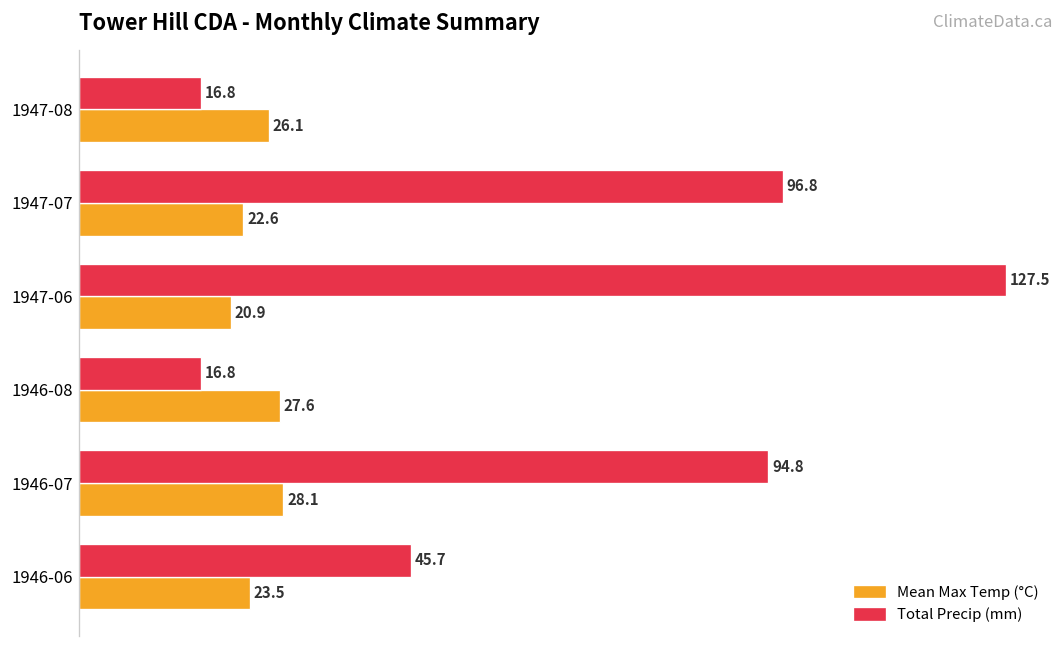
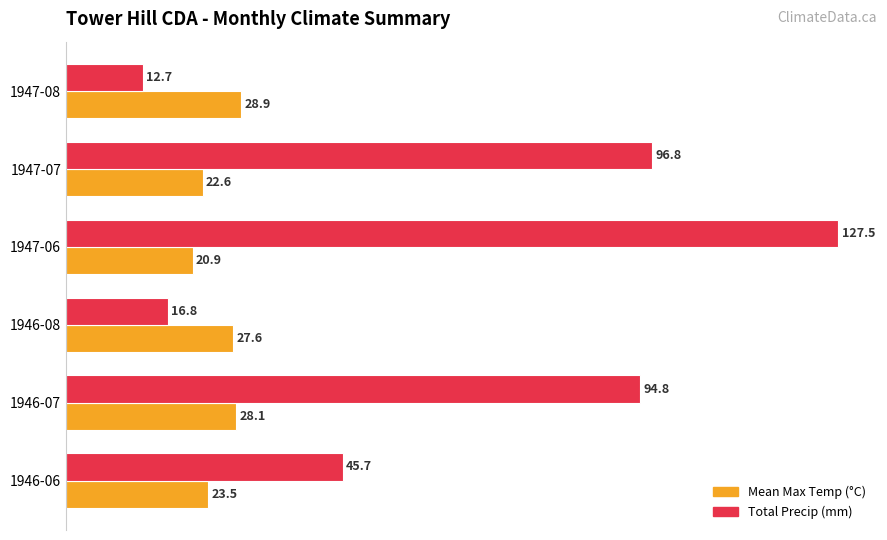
  {
    "Mean Max Temp (°C)": {
-     "1947-08": 26.1,
+     "1947-08": 28.9,
      "1947-07": 22.6,
      "1947-06": 20.9,
      "1946-08": 27.6,
      "1946-07": 28.1,
      "1946-06": 23.5
    },
    "Total Precip (mm)": {
-     "1947-08": 16.8,
+     "1947-08": 12.7,
      "1947-07": 96.8,
      "1947-06": 127.5,
      "1946-08": 16.8,
      "1946-07": 94.8,
      "1946-06": 45.7
    }
  }
